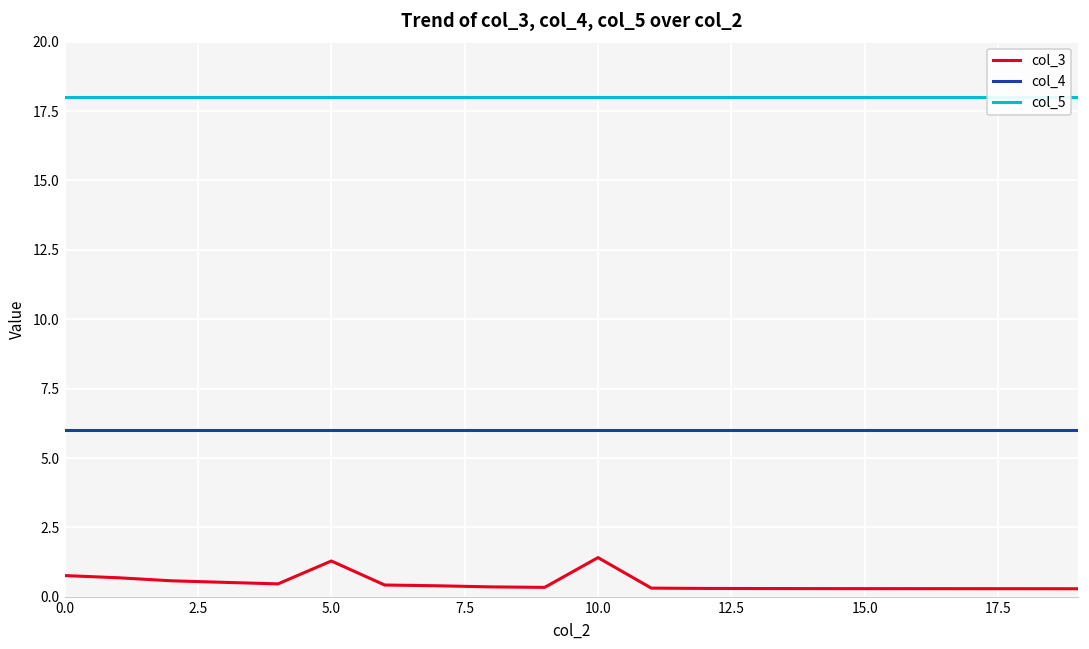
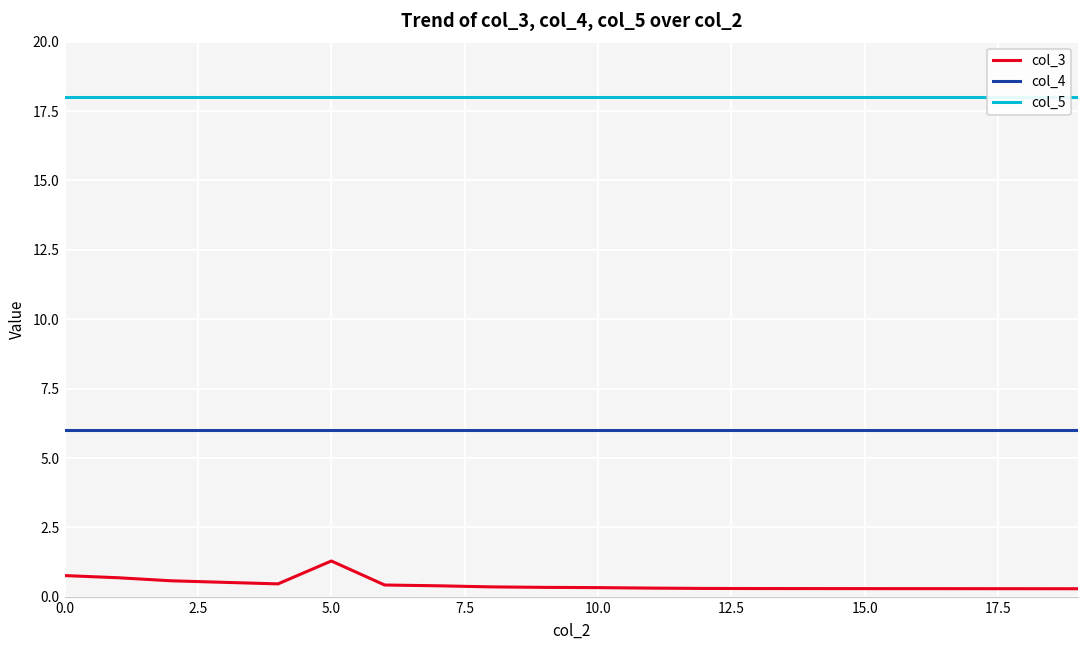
  {
    "col_3": {
      "0.0": 0.8,
      "5.0": 1.3,
-     "10.0": 1.4,
+     "10.0": 0.3,
      "15.0": 0.3
    },
    "col_4": {
      "0.0": 6.0,
      "5.0": 6.0,
      "10.0": 6.0,
      "15.0": 6.0
    },
    "col_5": {
      "0.0": 18.0,
      "5.0": 18.0,
      "10.0": 18.0,
      "15.0": 18.0
    }
  }
